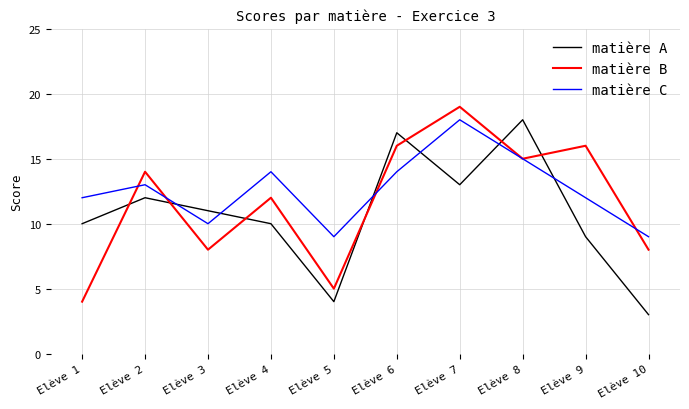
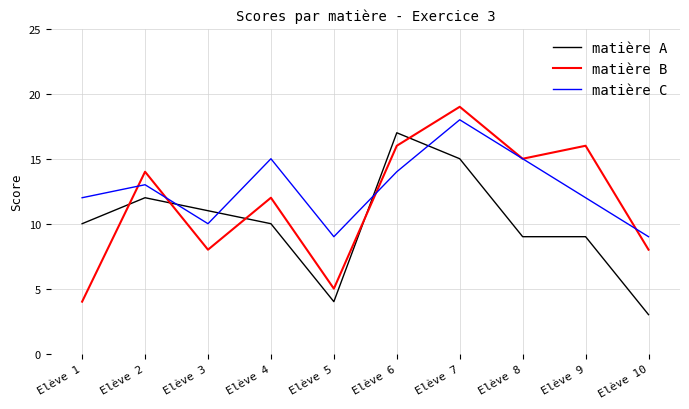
  {
    "matière A": {
      "Elève 1": 10,
      "Elève 2": 12,
      "Elève 3": 11,
      "Elève 4": 10,
      "Elève 5": 4,
      "Elève 6": 17,
-     "Elève 7": 13,
-     "Elève 8": 18,
+     "Elève 7": 15,
+     "Elève 8": 9,
      "Elève 9": 9,
      "Elève 10": 3
    },
    "matière B": {
      "Elève 1": 4,
      "Elève 2": 14,
      "Elève 3": 8,
      "Elève 4": 12,
      "Elève 5": 5,
      "Elève 6": 16,
      "Elève 7": 19,
      "Elève 9": 16,
      "Elève 10": 8
    },
    "matière C": {
      "Elève 1": 12,
      "Elève 2": 13,
      "Elève 3": 10,
-     "Elève 4": 14,
+     "Elève 4": 15,
      "Elève 5": 9,
      "Elève 6": 14,
      "Elève 7": 18,
      "Elève 9": 12,
      "Elève 10": 9
    }
  }
